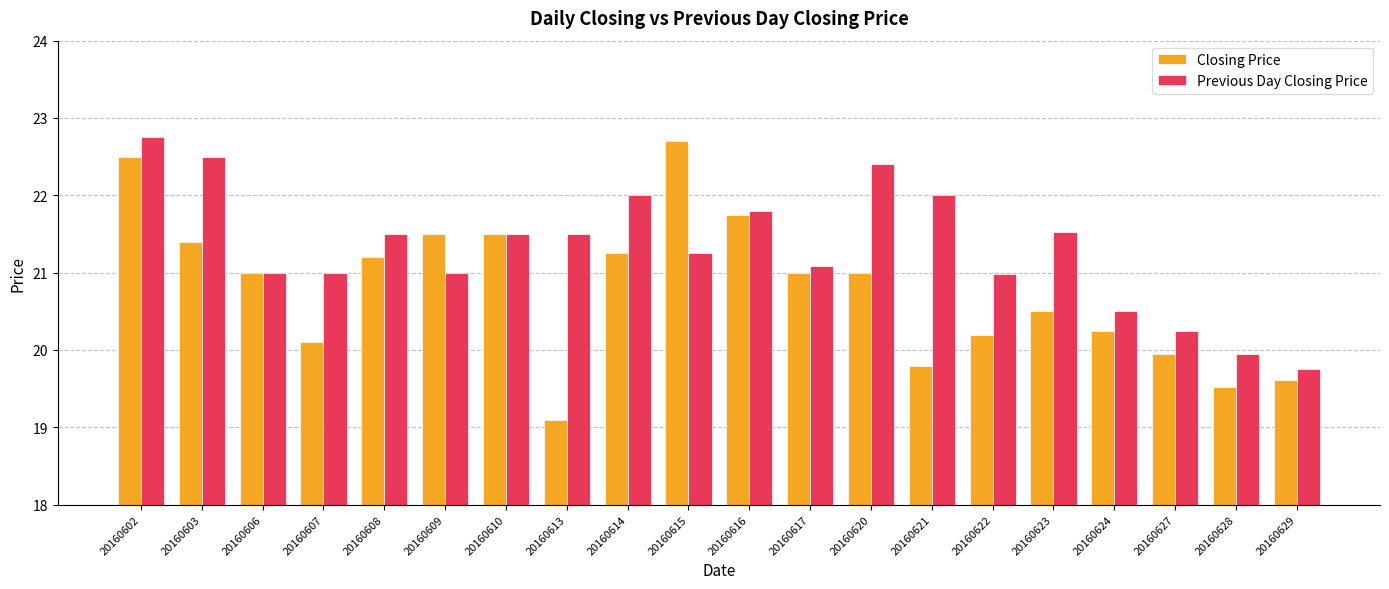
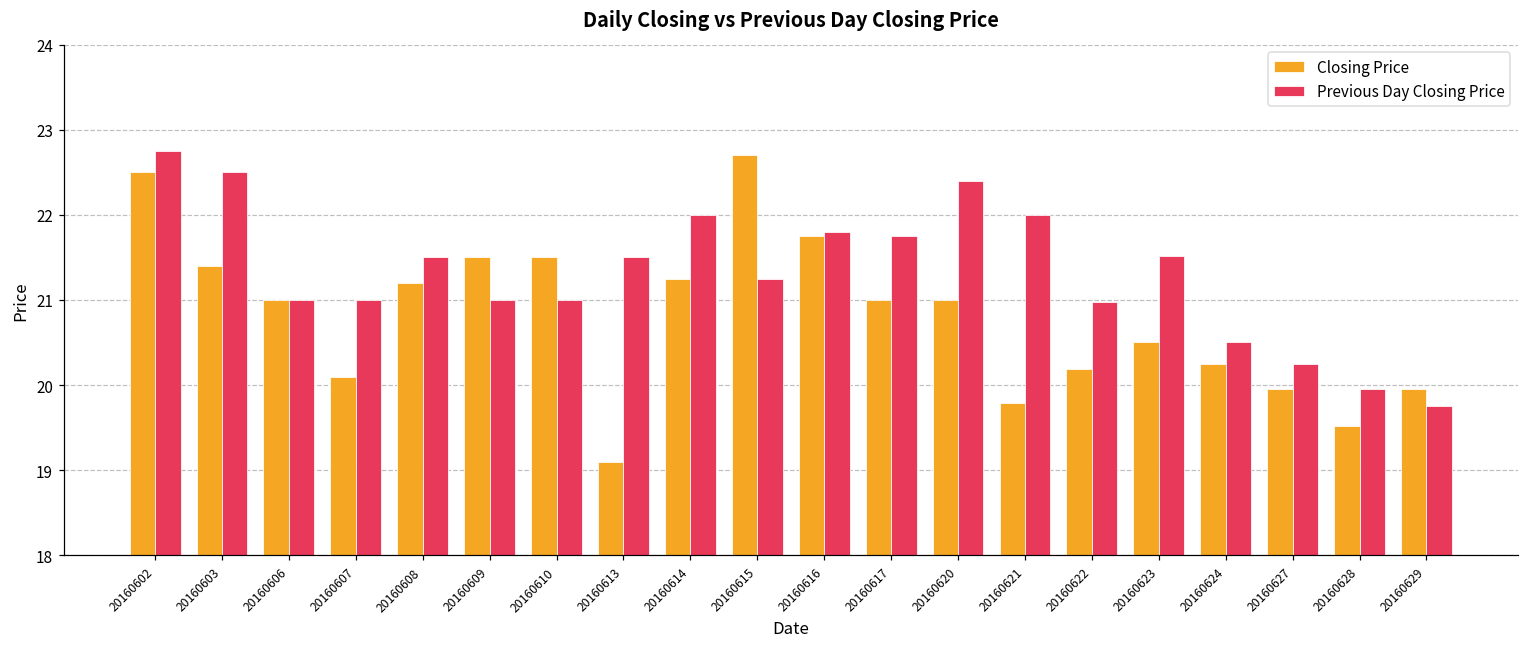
  {
    "Closing Price": {
      "20160602": 22.5,
      "20160603": 21.4,
      "20160606": 21.0,
      "20160607": 20.1,
      "20160608": 21.2,
      "20160609": 21.5,
      "20160610": 21.5,
      "20160613": 19.1,
      "20160614": 21.3,
      "20160615": 22.7,
      "20160616": 21.8,
      "20160617": 21.0,
      "20160620": 21.0,
      "20160621": 19.8,
      "20160622": 20.2,
      "20160623": 20.5,
      "20160624": 20.3,
      "20160627": 20.0,
      "20160628": 19.5,
-     "20160629": 19.6
+     "20160629": 20.0
    },
    "Previous Day Closing Price": {
      "20160602": 22.8,
      "20160603": 22.5,
      "20160606": 21.0,
      "20160607": 21.0,
      "20160608": 21.5,
      "20160609": 21.0,
-     "20160610": 21.5,
+     "20160610": 21.0,
      "20160613": 21.5,
      "20160614": 22.0,
      "20160615": 21.3,
      "20160616": 21.8,
-     "20160617": 21.1,
+     "20160617": 21.8,
      "20160620": 22.4,
      "20160621": 22.0,
      "20160622": 21.0,
      "20160623": 21.5,
      "20160624": 20.5,
      "20160627": 20.3,
      "20160628": 20.0,
      "20160629": 19.8
    }
  }
